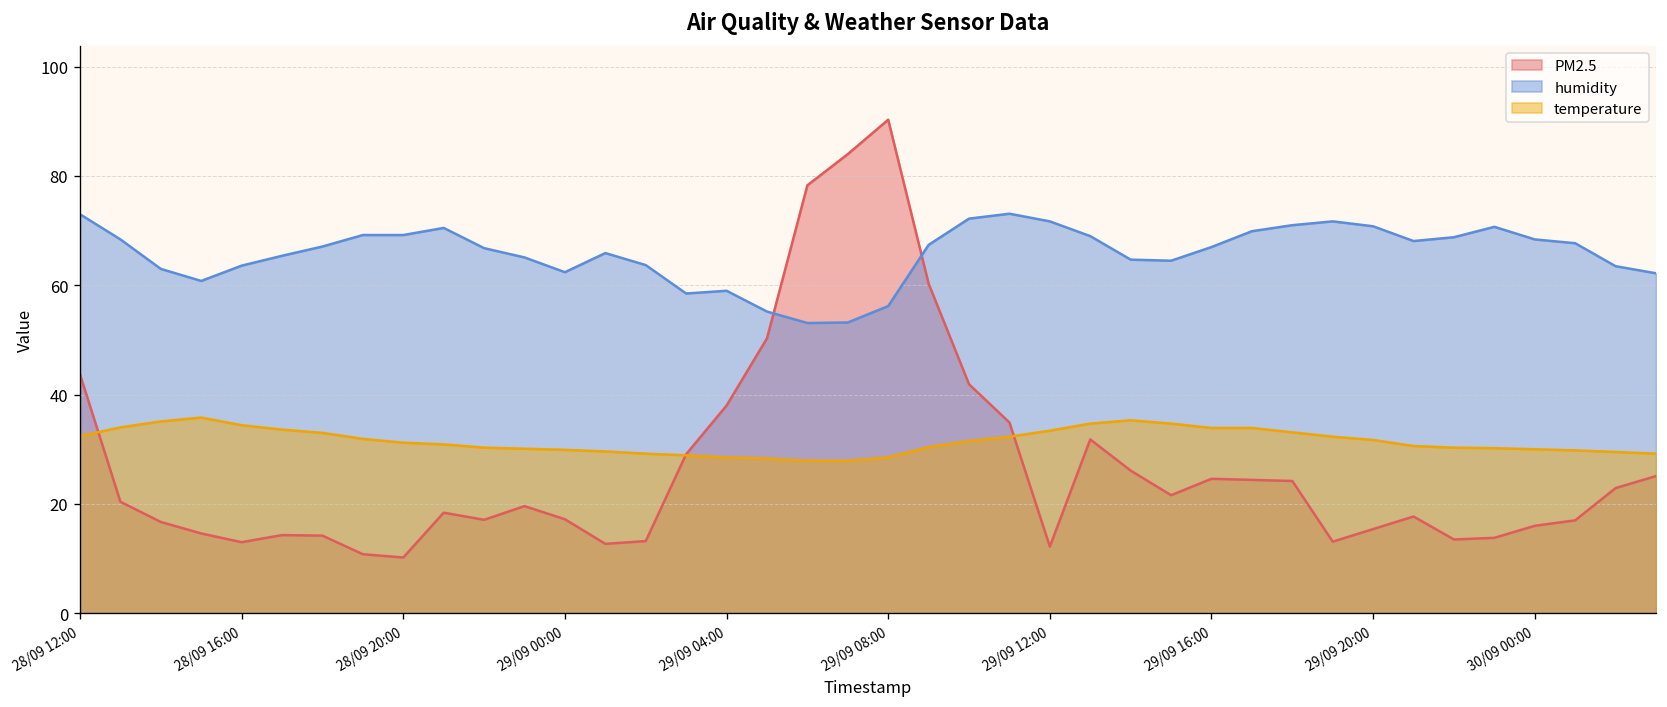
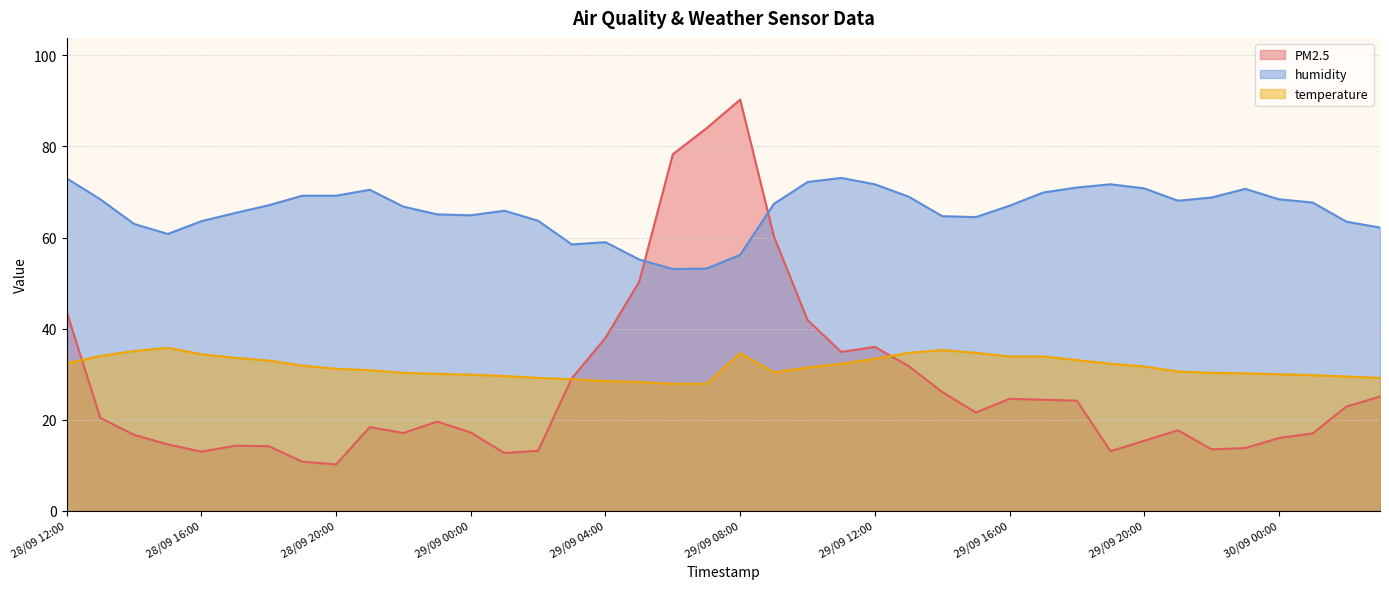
  {
    "PM2.5": {
      "28/09 12:00": 44,
      "28/09 16:00": 13,
      "28/09 20:00": 10,
      "29/09 00:00": 17,
      "29/09 04:00": 38,
      "29/09 08:00": 90,
-     "29/09 12:00": 12,
+     "29/09 12:00": 36,
      "29/09 16:00": 25,
      "29/09 20:00": 15,
      "30/09 00:00": 16
    },
    "humidity": {
      "28/09 12:00": 73,
      "28/09 16:00": 64,
      "28/09 20:00": 69,
-     "29/09 00:00": 62,
+     "29/09 00:00": 65,
      "29/09 04:00": 59,
      "29/09 08:00": 56,
      "29/09 12:00": 72,
      "29/09 16:00": 67,
      "29/09 20:00": 71,
      "30/09 00:00": 68
    },
    "temperature": {
      "28/09 12:00": 32,
      "28/09 16:00": 34,
      "28/09 20:00": 31,
      "29/09 00:00": 30,
      "29/09 04:00": 29,
-     "29/09 08:00": 29,
+     "29/09 08:00": 35,
      "29/09 12:00": 33,
      "29/09 16:00": 34,
      "29/09 20:00": 32,
      "30/09 00:00": 30
    }
  }
